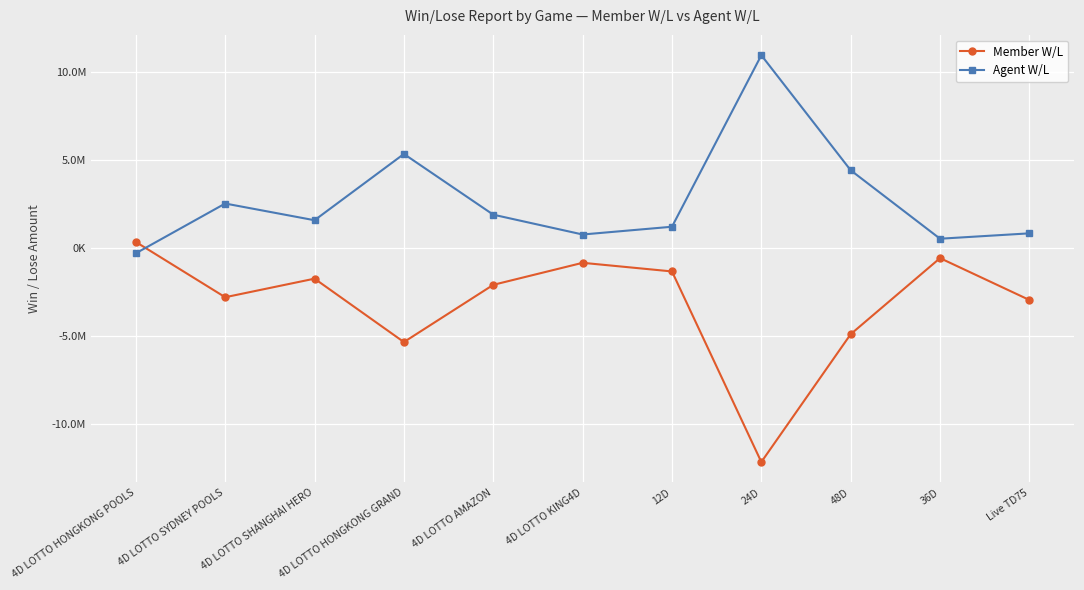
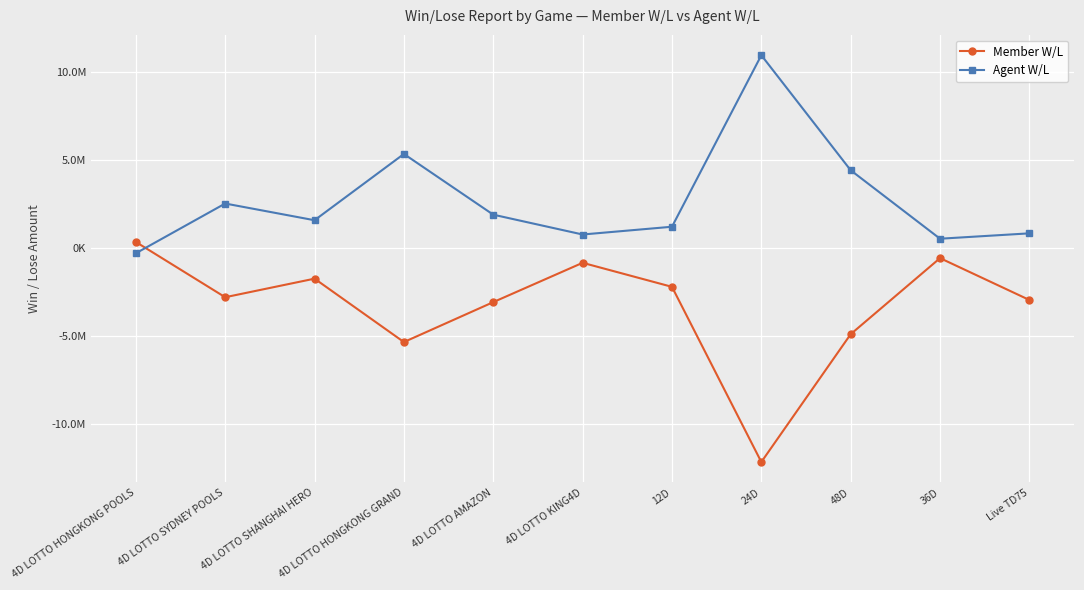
  {
    "Member W/L": {
      "4D LOTTO HONGKONG POOLS": 300000,
      "4D LOTTO SYDNEY POOLS": -2800000,
      "4D LOTTO SHANGHAI HERO": -1700000,
      "4D LOTTO HONGKONG GRAND": -5300000,
-     "4D LOTTO AMAZON": -2100000,
+     "4D LOTTO AMAZON": -3100000,
      "4D LOTTO KING4D": -800000,
-     "12D": -1300000,
+     "12D": -2200000,
      "24D": -12200000,
      "48D": -4900000,
      "36D": -600000,
      "Live TD75": -3000000
    },
    "Agent W/L": {
      "4D LOTTO HONGKONG POOLS": -300000,
      "4D LOTTO SYDNEY POOLS": 2500000,
      "4D LOTTO SHANGHAI HERO": 1600000,
      "4D LOTTO HONGKONG GRAND": 5300000,
      "4D LOTTO AMAZON": 1900000,
      "4D LOTTO KING4D": 800000,
      "12D": 1200000,
      "24D": 10900000,
      "48D": 4400000,
      "36D": 500000,
      "Live TD75": 800000
    }
  }
